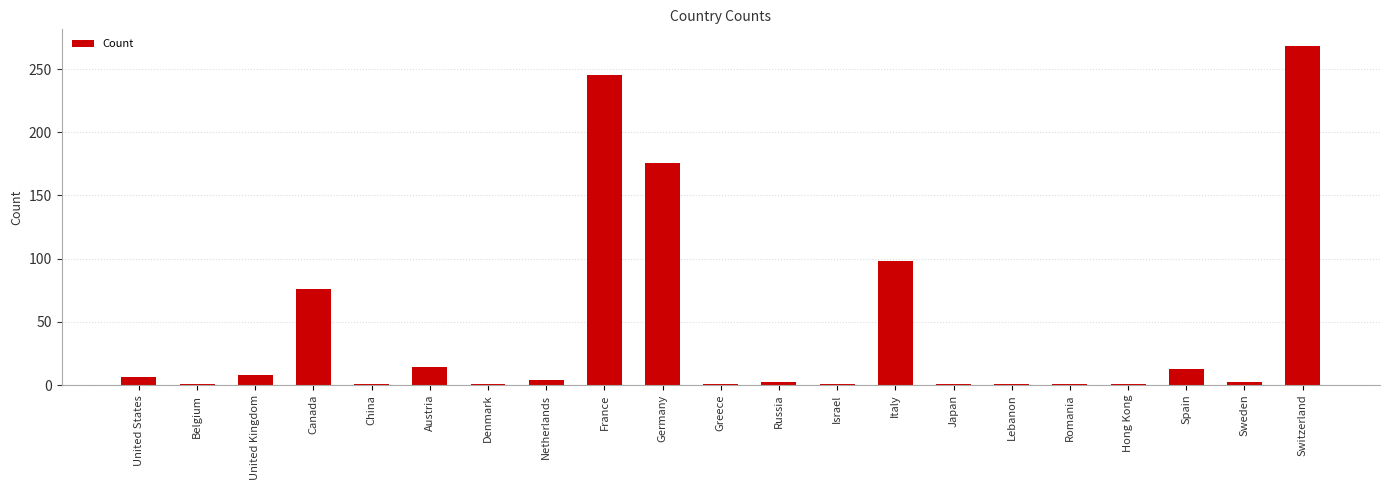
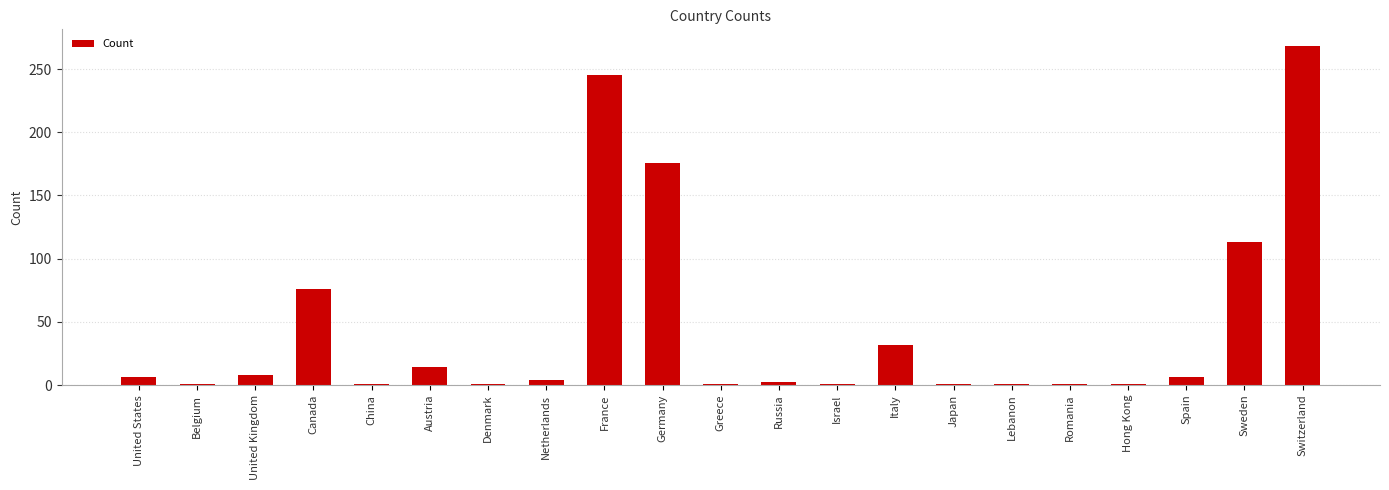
  {
    "United States": 6,
    "United Kingdom": 8,
    "Canada": 76,
    "Austria": 14,
    "Netherlands": 4,
    "France": 245,
    "Germany": 176,
    "Russia": 2,
-   "Italy": 98,
-   "Spain": 13,
-   "Sweden": 2,
+   "Italy": 32,
+   "Spain": 6,
+   "Sweden": 113,
    "Switzerland": 268
  }
